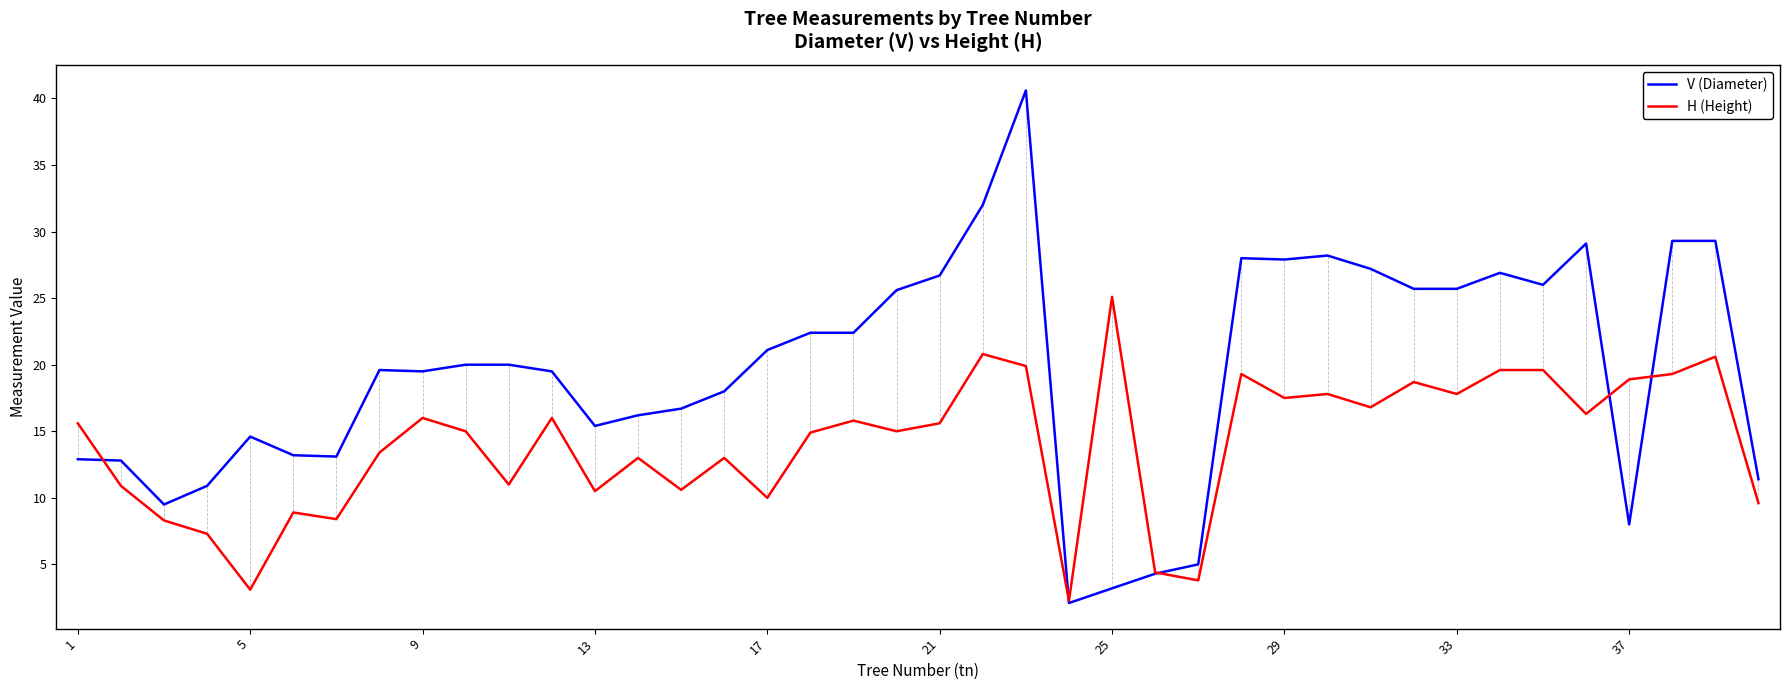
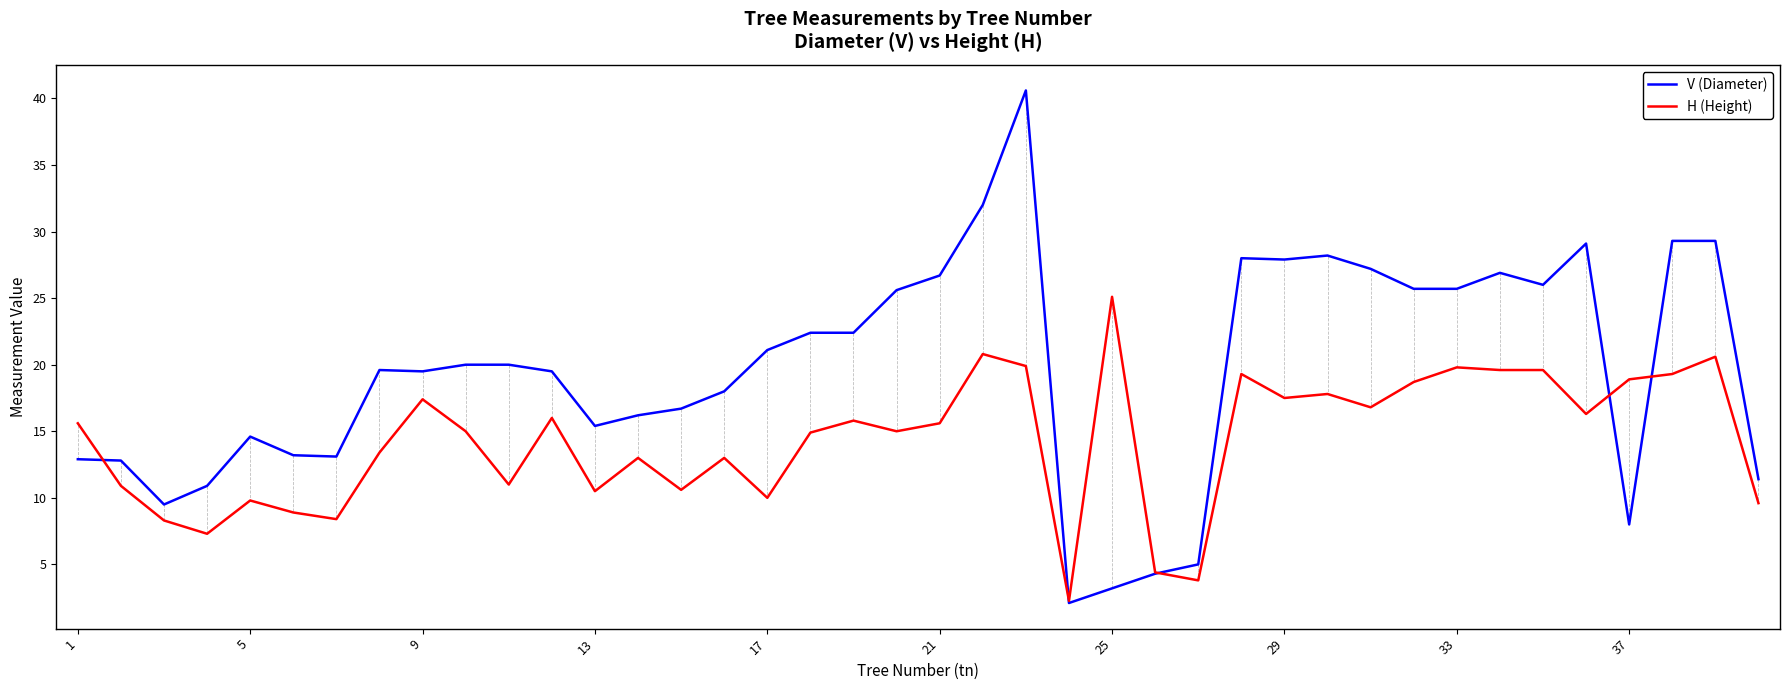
  {
    "H (Height)": {
-     "5": 3.1,
-     "9": 16.0,
-     "33": 17.8
+     "5": 9.8,
+     "9": 17.4,
+     "33": 19.8
    }
  }
